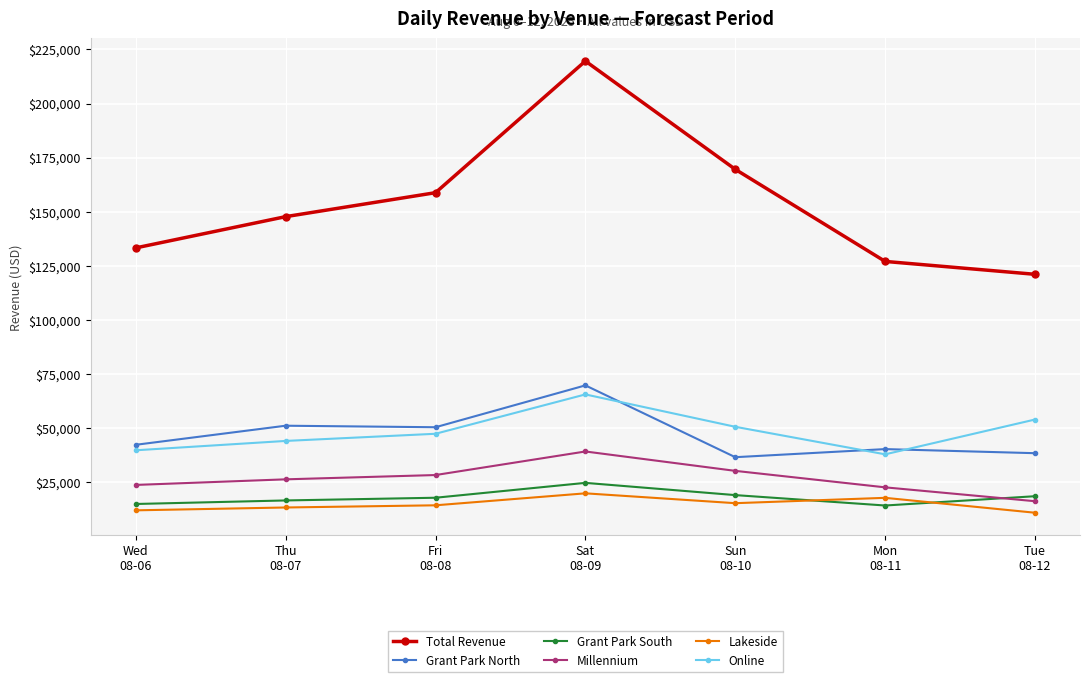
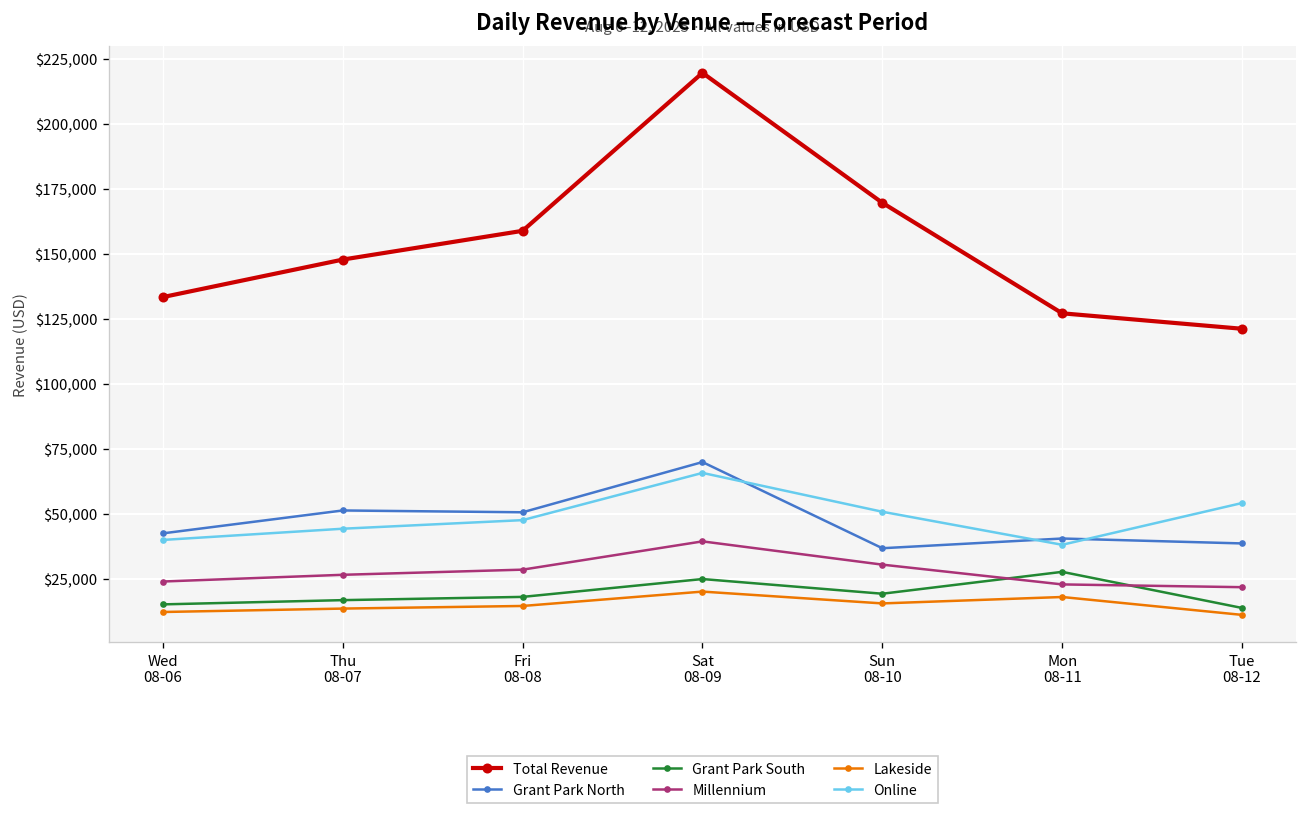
  {
    "Total Revenue": {
      "Wed 08-06": "$133,000",
      "Thu 08-07": "$148,000",
      "Fri 08-08": "$159,000",
      "Sat 08-09": "$220,000",
      "Sun 08-10": "$170,000",
      "Mon 08-11": "$127,000",
      "Tue 08-12": "$121,000"
    },
    "Grant Park North": {
      "Wed 08-06": "$42,000",
      "Thu 08-07": "$51,000",
      "Fri 08-08": "$51,000",
      "Sat 08-09": "$70,000",
      "Sun 08-10": "$37,000",
      "Mon 08-11": "$40,000",
      "Tue 08-12": "$39,000"
    },
    "Grant Park South": {
      "Wed 08-06": "$15,000",
      "Thu 08-07": "$17,000",
      "Fri 08-08": "$18,000",
      "Sat 08-09": "$25,000",
      "Sun 08-10": "$19,000",
-     "Mon 08-11": "$14,000",
-     "Tue 08-12": "$19,000"
+     "Mon 08-11": "$28,000",
+     "Tue 08-12": "$14,000"
    },
    "Millennium": {
      "Wed 08-06": "$24,000",
      "Thu 08-07": "$26,000",
      "Fri 08-08": "$28,000",
      "Sat 08-09": "$39,000",
      "Sun 08-10": "$30,000",
      "Mon 08-11": "$23,000",
-     "Tue 08-12": "$16,000"
+     "Tue 08-12": "$22,000"
    },
    "Lakeside": {
      "Wed 08-06": "$12,000",
      "Thu 08-07": "$13,000",
      "Fri 08-08": "$14,000",
      "Sat 08-09": "$20,000",
      "Sun 08-10": "$15,000",
      "Mon 08-11": "$18,000",
      "Tue 08-12": "$11,000"
    },
    "Online": {
      "Wed 08-06": "$40,000",
      "Thu 08-07": "$44,000",
      "Fri 08-08": "$47,000",
      "Sat 08-09": "$66,000",
      "Sun 08-10": "$51,000",
      "Mon 08-11": "$38,000",
      "Tue 08-12": "$54,000"
    }
  }
